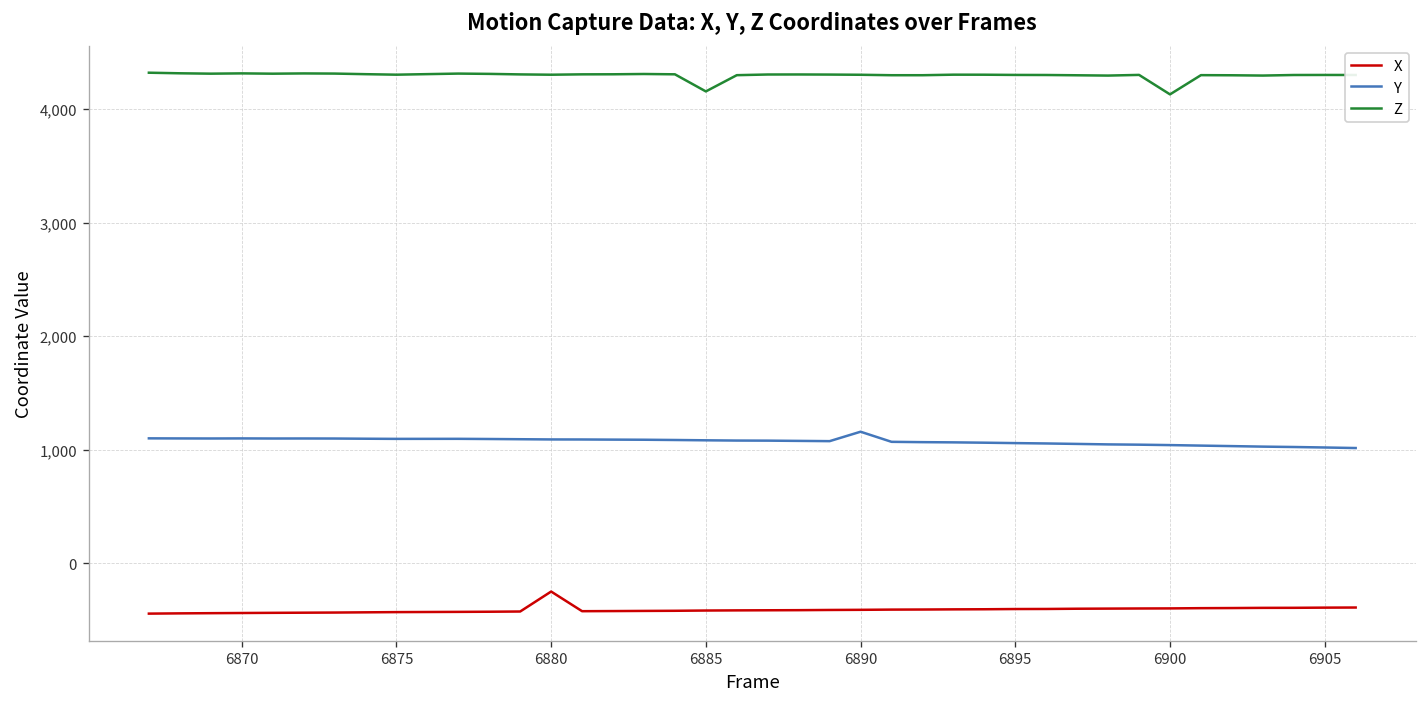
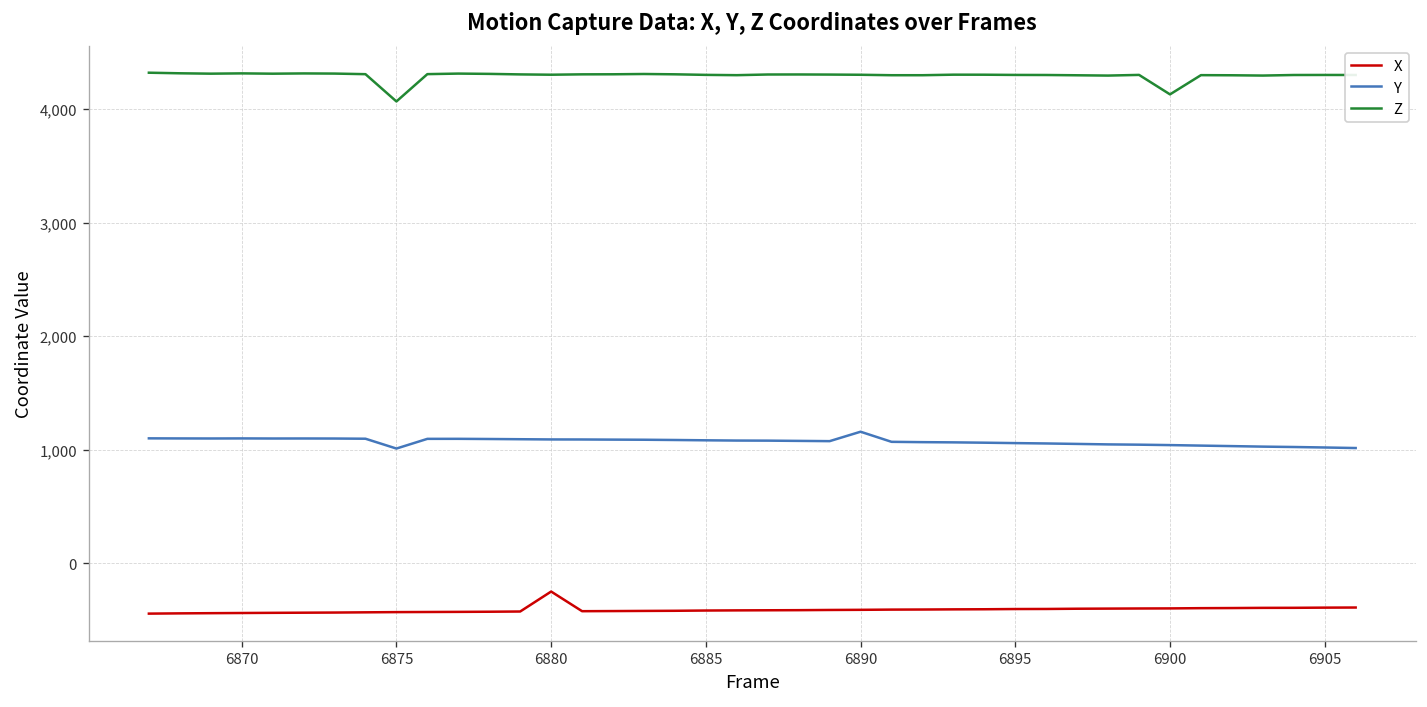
  {
    "X": {
      "6870": "-400",
      "6875": "-400",
      "6880": "-200",
      "6885": "-400",
      "6890": "-400",
      "6895": "-400",
      "6900": "-400",
      "6905": "-400"
    },
    "Y": {
      "6870": "1,100",
-     "6875": "1,100",
+     "6875": "1,000",
      "6880": "1,100",
      "6885": "1,100",
      "6890": "1,200",
      "6895": "1,100",
      "6900": "1,000",
      "6905": "1,000"
    },
    "Z": {
      "6870": "4,300",
-     "6875": "4,300",
+     "6875": "4,100",
      "6880": "4,300",
-     "6885": "4,200",
+     "6885": "4,300",
      "6890": "4,300",
      "6895": "4,300",
      "6900": "4,100",
      "6905": "4,300"
    }
  }
